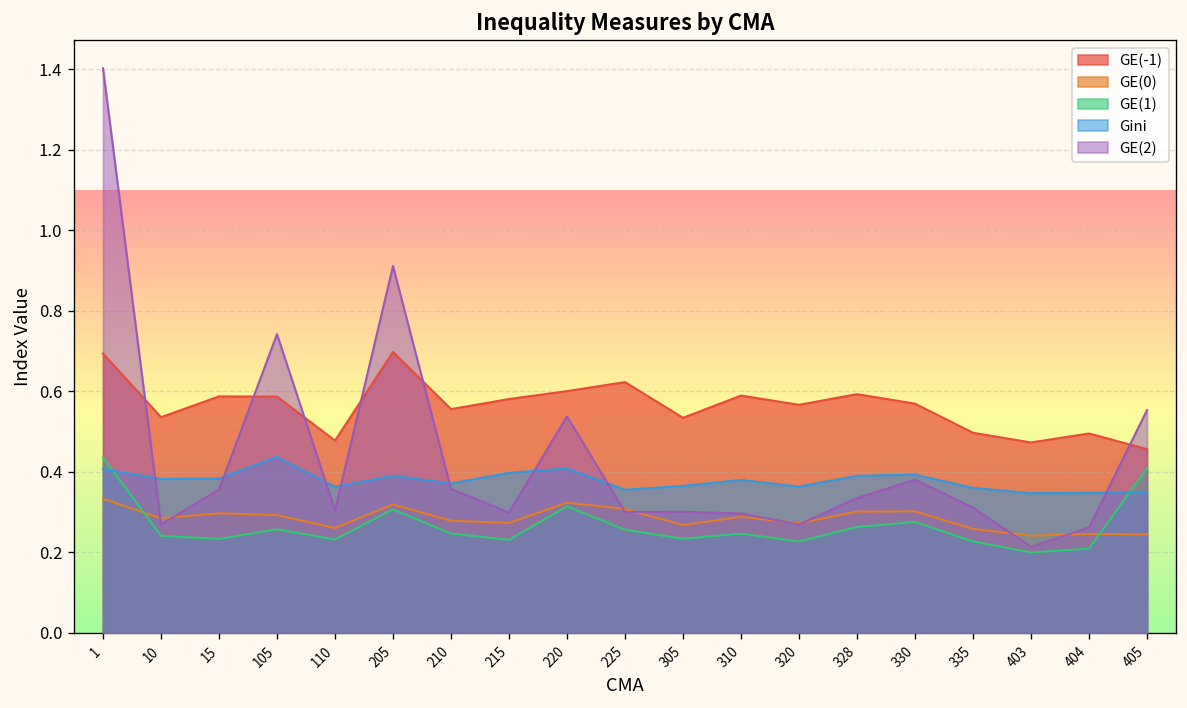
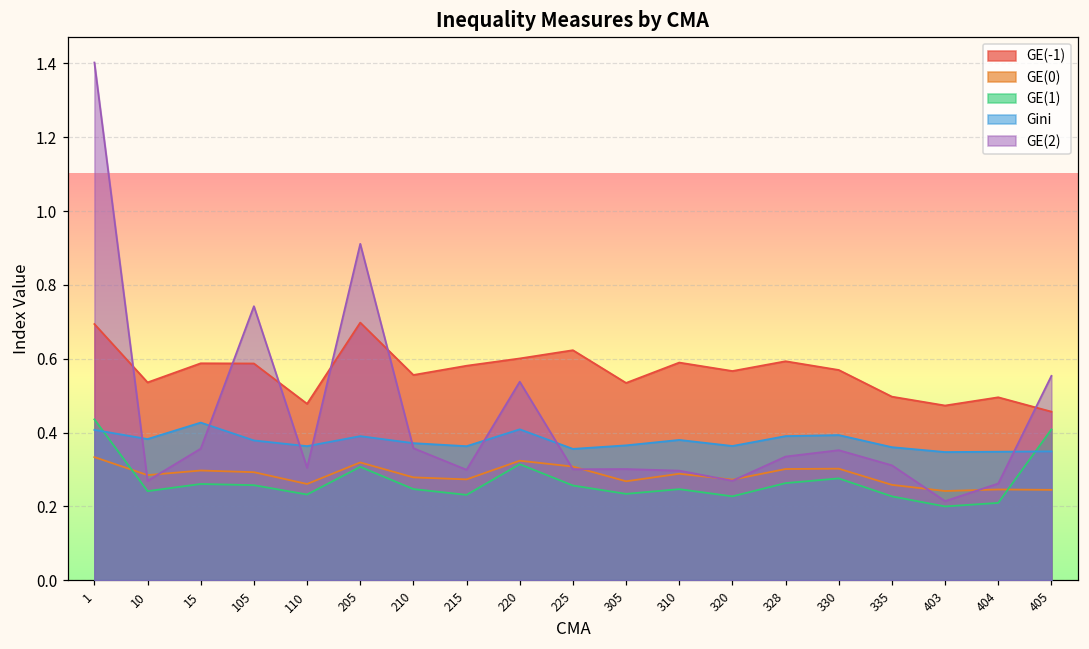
  {
    "GE(1)": {
      "1": 0.44,
      "10": 0.24,
-     "15": 0.23,
+     "15": 0.26,
      "105": 0.26,
      "110": 0.23,
      "205": 0.31,
      "210": 0.25,
      "215": 0.23,
      "220": 0.31,
      "225": 0.26,
      "305": 0.23,
      "310": 0.25,
      "320": 0.23,
      "328": 0.26,
      "330": 0.28,
      "335": 0.23,
      "403": 0.20,
      "404": 0.21,
      "405": 0.41
    },
    "Gini": {
      "1": 0.41,
      "10": 0.38,
-     "15": 0.38,
-     "105": 0.44,
+     "15": 0.43,
+     "105": 0.38,
      "110": 0.36,
      "205": 0.39,
      "210": 0.37,
-     "215": 0.40,
+     "215": 0.36,
      "220": 0.41,
      "225": 0.36,
      "305": 0.37,
      "310": 0.38,
      "320": 0.36,
      "328": 0.39,
      "330": 0.39,
      "335": 0.36,
      "403": 0.35,
      "404": 0.35,
      "405": 0.35
    },
    "GE(2)": {
      "1": 1.40,
      "10": 0.27,
      "15": 0.36,
      "105": 0.74,
      "110": 0.30,
      "205": 0.91,
      "210": 0.36,
      "215": 0.30,
      "220": 0.54,
      "305": 0.30,
      "310": 0.30,
      "328": 0.34,
-     "330": 0.38,
+     "330": 0.35,
      "335": 0.31,
      "403": 0.21,
      "404": 0.26,
      "405": 0.55
    }
  }
